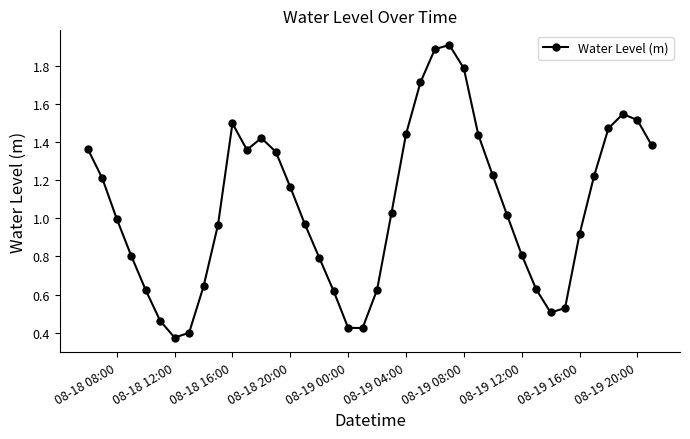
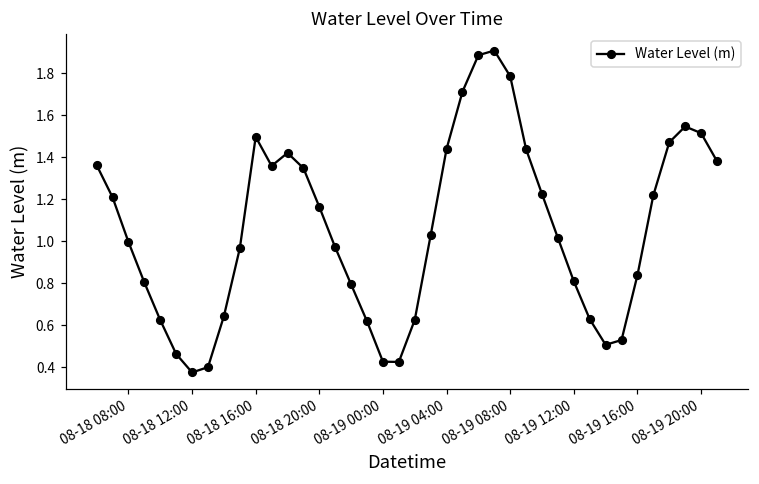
  {
    "08-18 08:00": 1.00,
    "08-18 12:00": 0.37,
    "08-18 16:00": 1.50,
    "08-18 20:00": 1.16,
    "08-19 00:00": 0.43,
    "08-19 04:00": 1.44,
    "08-19 08:00": 1.79,
    "08-19 12:00": 0.81,
-   "08-19 16:00": 0.92,
+   "08-19 16:00": 0.84,
    "08-19 20:00": 1.51
  }
